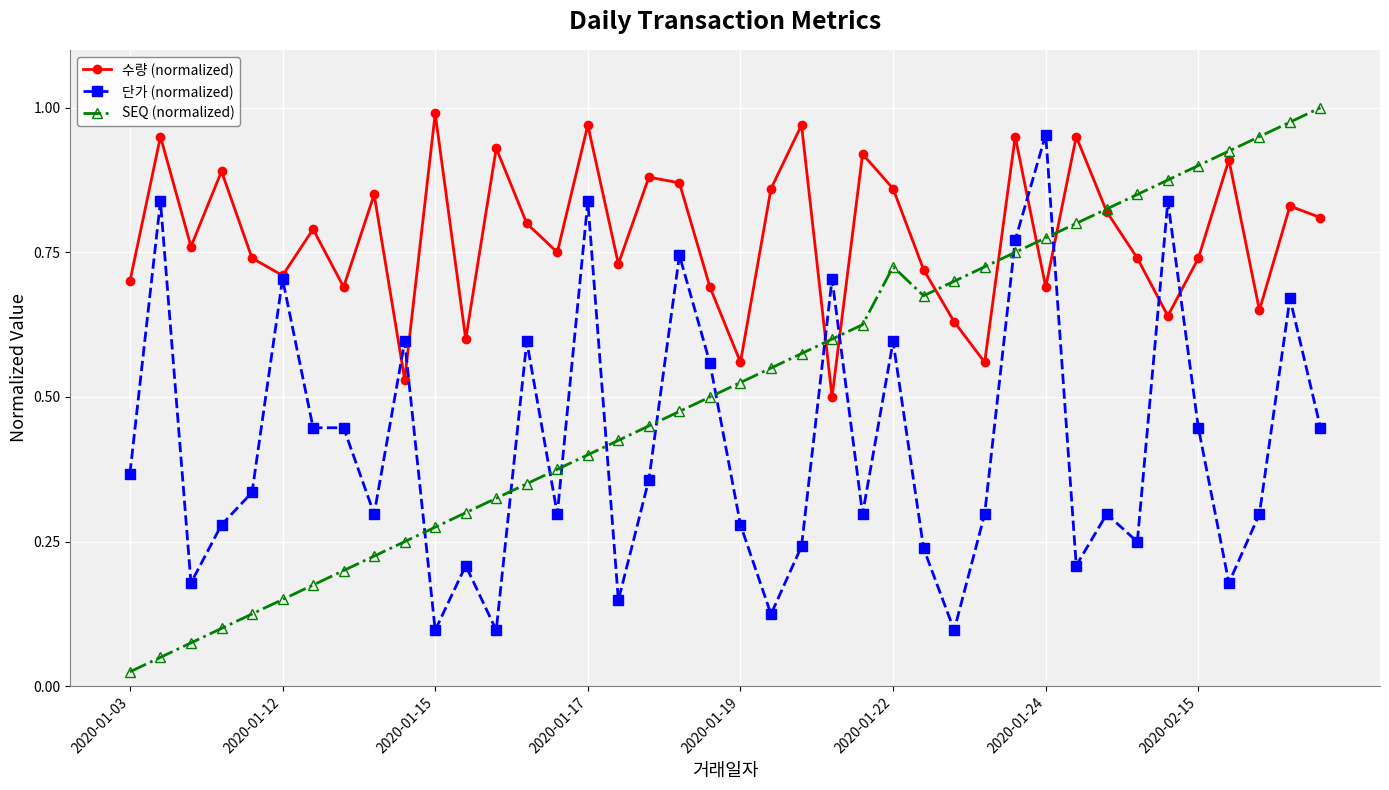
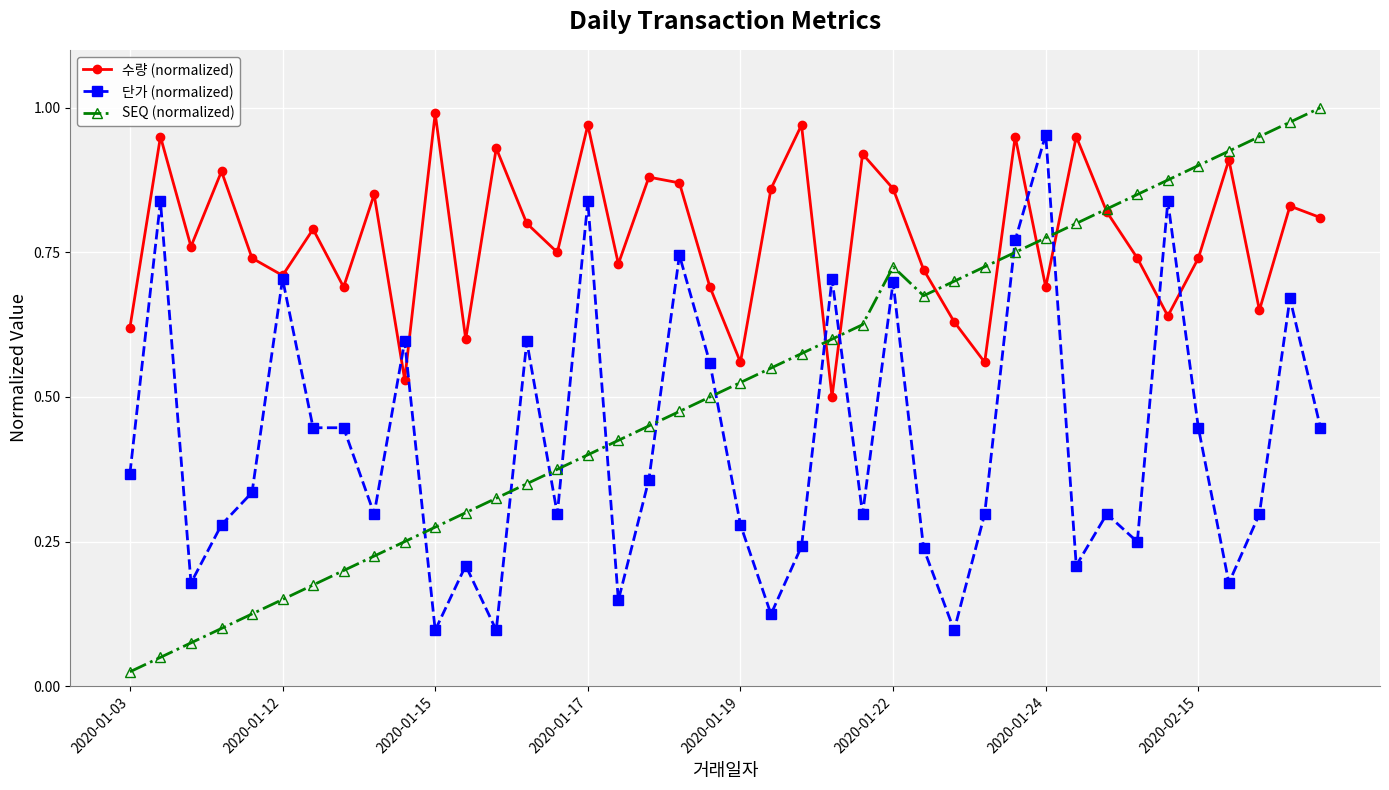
  {
    "수량 (normalized)": {
-     "2020-01-03": 0.70,
+     "2020-01-03": 0.62,
      "2020-01-22": 0.86
    },
    "단가 (normalized)": {
      "2020-01-03": 0.37,
-     "2020-01-22": 0.60
+     "2020-01-22": 0.70
    },
    "SEQ (normalized)": {
      "2020-01-03": 0.03,
      "2020-01-22": 0.73
    }
  }
